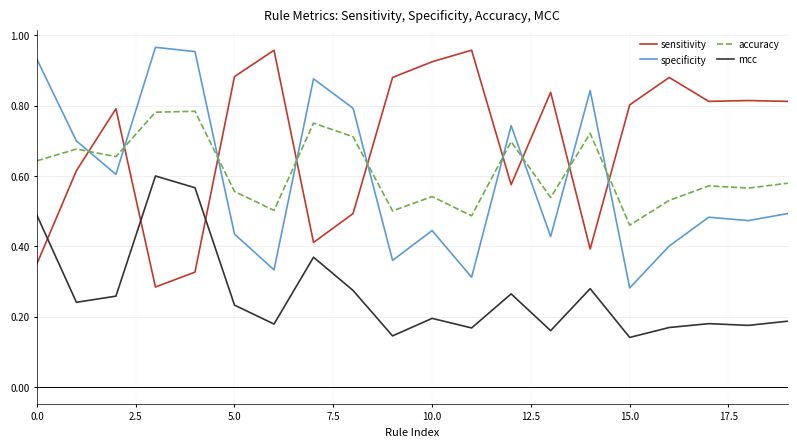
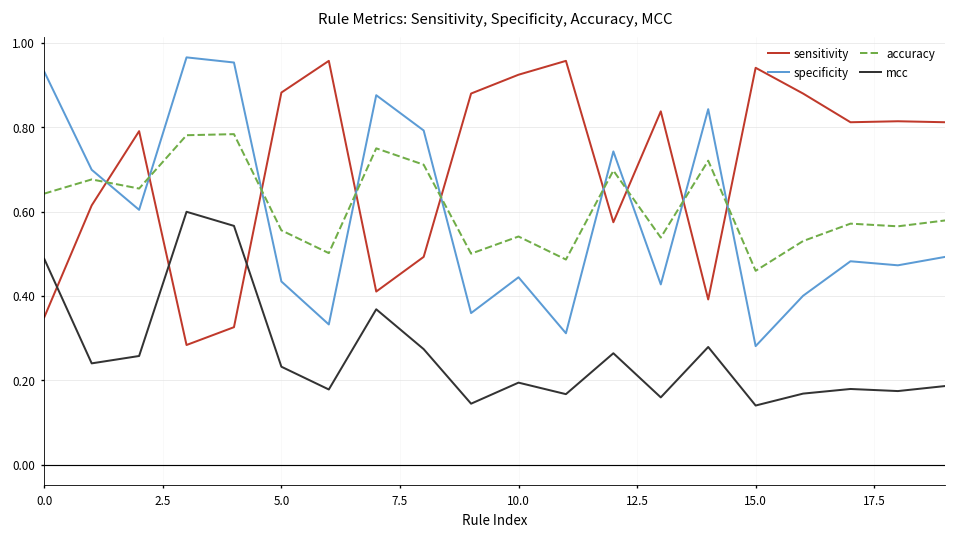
  {
    "sensitivity": {
      "0.0": 0.35,
      "5.0": 0.88,
      "10.0": 0.92,
-     "15.0": 0.80
+     "15.0": 0.94
    },
    "specificity": {
      "0.0": 0.93,
      "5.0": 0.43,
      "10.0": 0.44,
      "15.0": 0.28
    },
    "accuracy": {
      "0.0": 0.64,
      "5.0": 0.56,
      "10.0": 0.54,
      "15.0": 0.46
    },
    "mcc": {
      "0.0": 0.49,
      "5.0": 0.23,
      "10.0": 0.19,
      "15.0": 0.14
    }
  }
